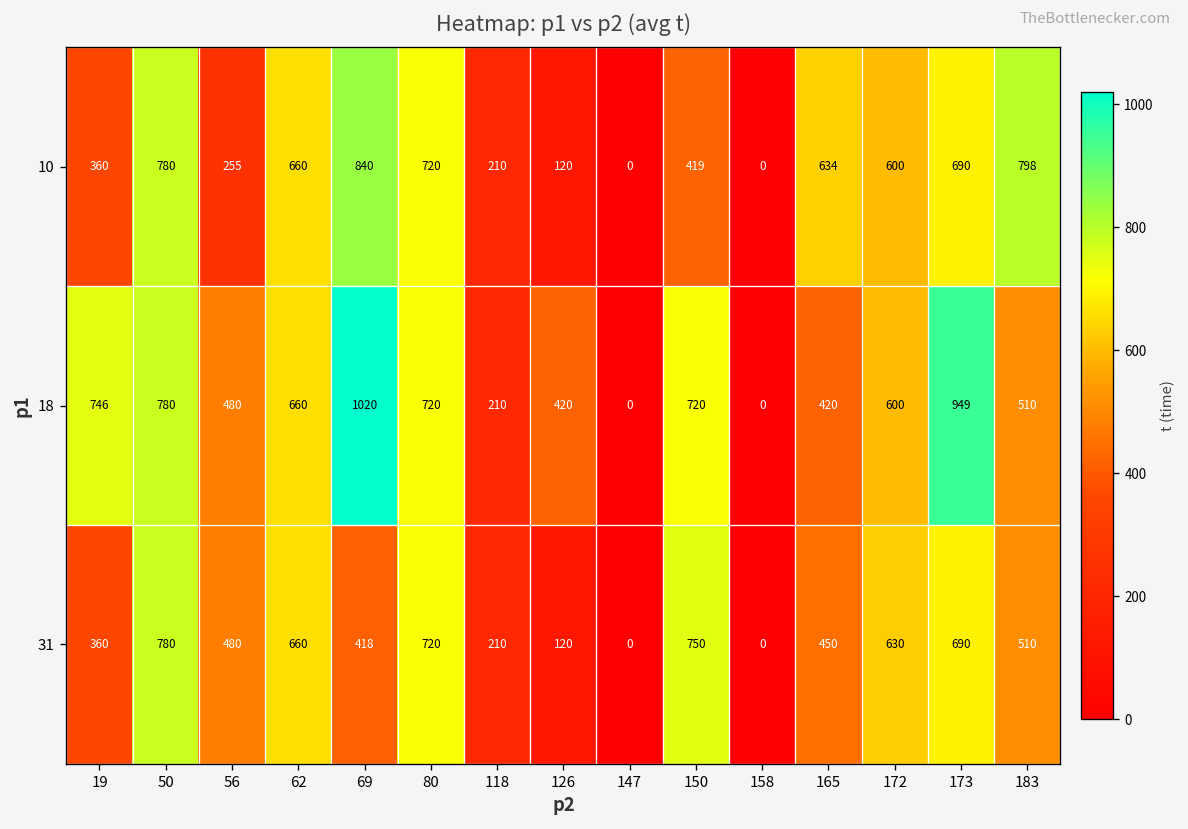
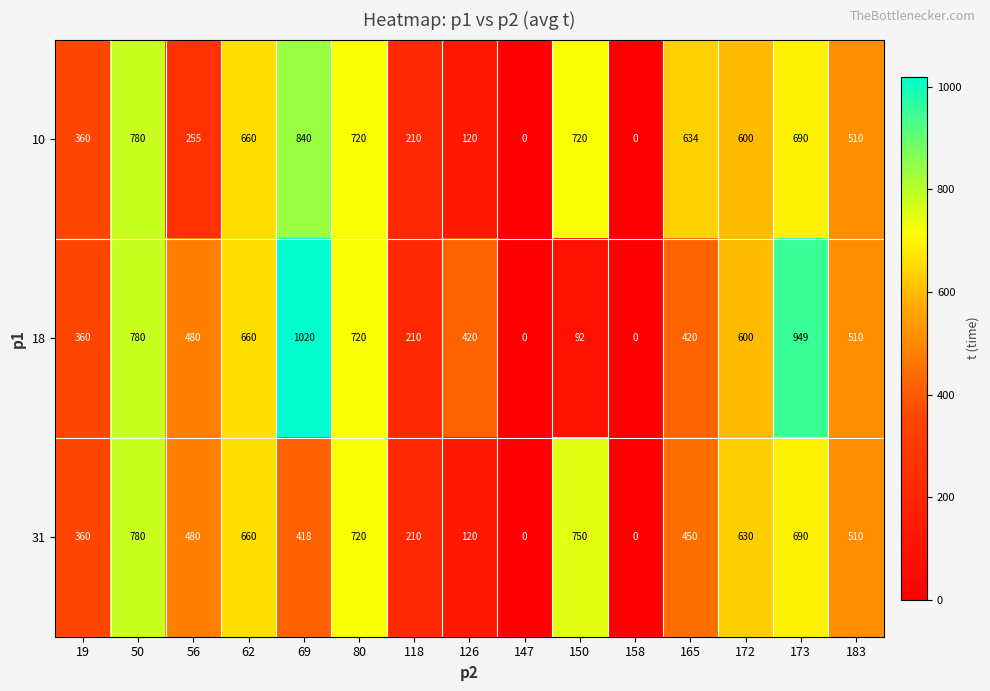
  {
    "10": {
      "19": 360,
      "50": 780,
      "56": 255,
      "62": 660,
      "69": 840,
      "80": 720,
      "118": 210,
      "126": 120,
      "147": 0,
-     "150": 419,
+     "150": 720,
      "158": 0,
      "165": 634,
      "172": 600,
      "173": 690,
-     "183": 798
+     "183": 510
    },
    "18": {
-     "19": 746,
+     "19": 360,
      "50": 780,
      "56": 480,
      "62": 660,
      "69": 1020,
      "80": 720,
      "118": 210,
      "126": 420,
      "147": 0,
-     "150": 720,
+     "150": 92,
      "158": 0,
      "165": 420,
      "172": 600,
      "173": 949,
      "183": 510
    },
    "31": {
      "19": 360,
      "50": 780,
      "56": 480,
      "62": 660,
      "69": 418,
      "80": 720,
      "118": 210,
      "126": 120,
      "147": 0,
      "150": 750,
      "158": 0,
      "165": 450,
      "172": 630,
      "173": 690,
      "183": 510
    }
  }
